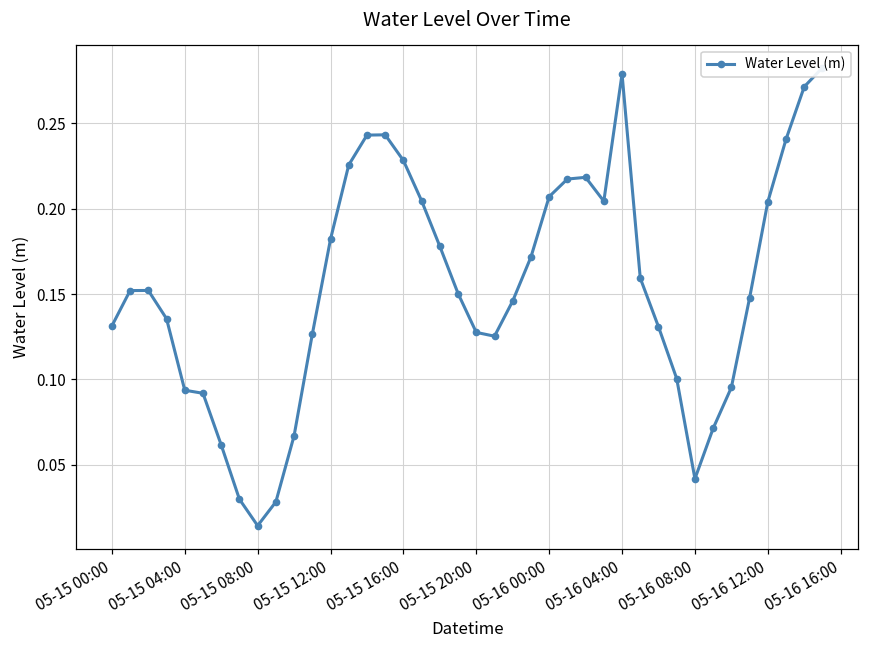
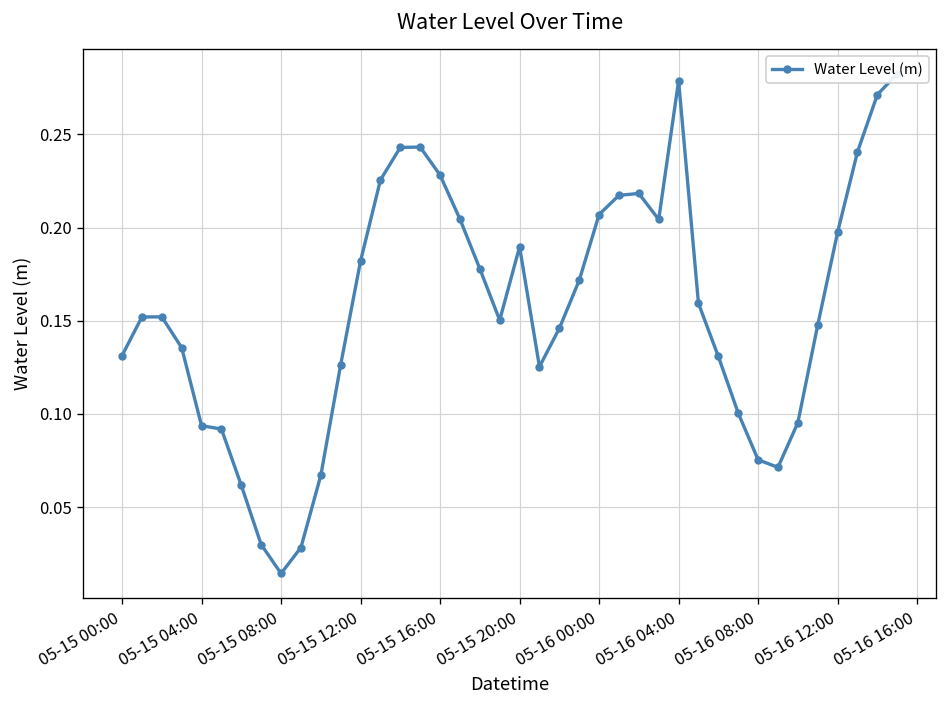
  {
    "05-15 00:00": 0.131,
    "05-15 04:00": 0.094,
    "05-15 08:00": 0.014,
    "05-15 12:00": 0.182,
    "05-15 16:00": 0.228,
-   "05-15 20:00": 0.128,
+   "05-15 20:00": 0.190,
    "05-16 00:00": 0.207,
    "05-16 04:00": 0.279,
-   "05-16 08:00": 0.042,
-   "05-16 12:00": 0.204
+   "05-16 08:00": 0.075,
+   "05-16 12:00": 0.197
  }
